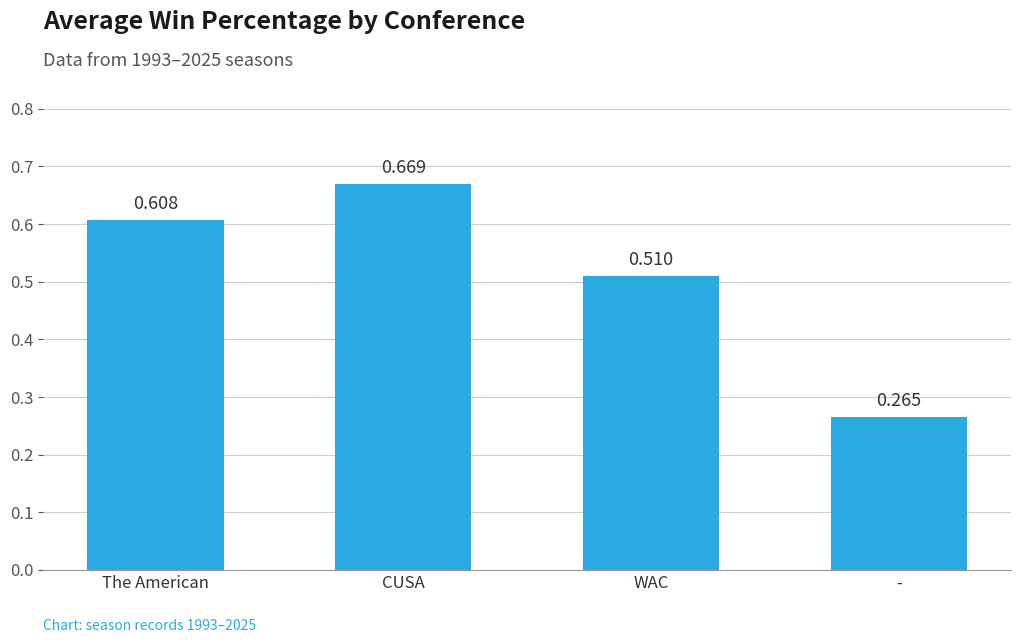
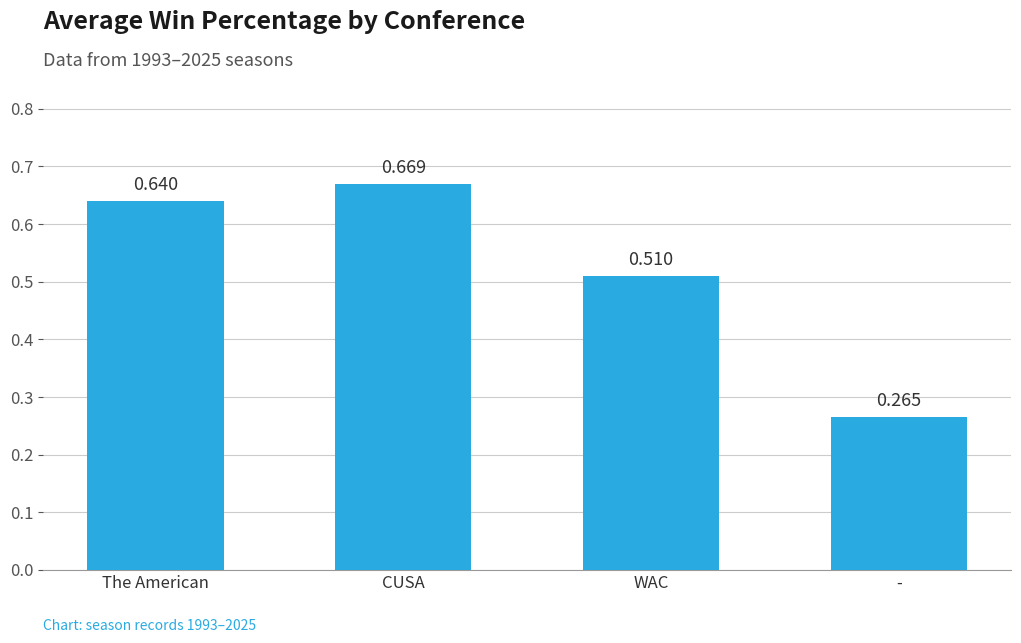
  {
-   "The American": 0.608,
+   "The American": 0.640,
    "CUSA": 0.669,
    "WAC": 0.510,
    "-": 0.265
  }
